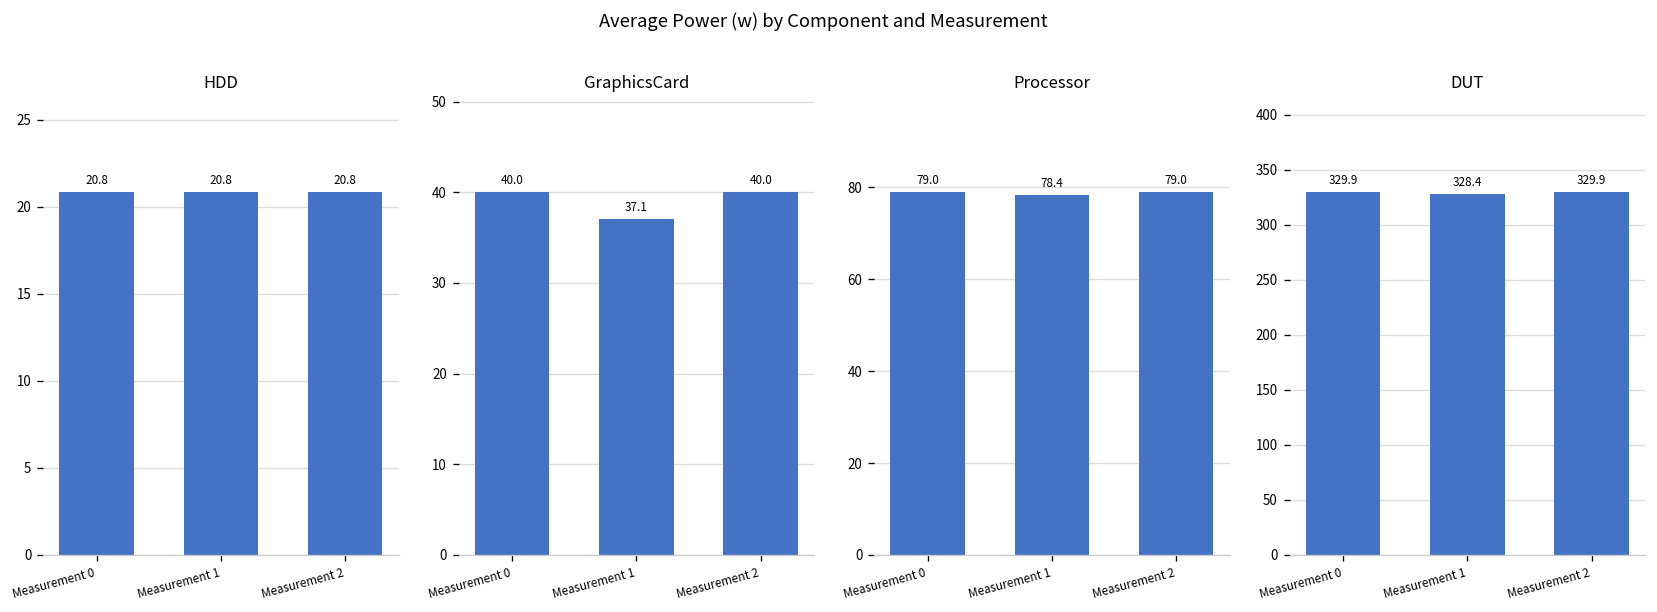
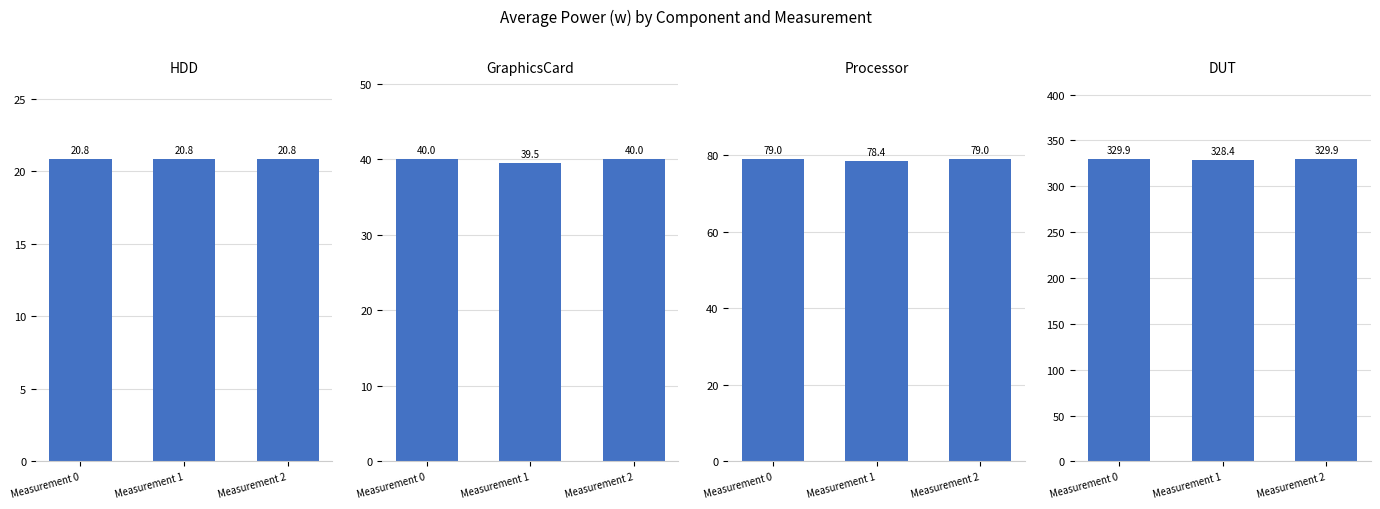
  {
    "HDD": {
      "Measurement 0": 20.8,
      "Measurement 1": 20.8,
      "Measurement 2": 20.8
    },
    "GraphicsCard": {
      "Measurement 0": 40.0,
-     "Measurement 1": 37.1,
+     "Measurement 1": 39.5,
      "Measurement 2": 40.0
    },
    "Processor": {
      "Measurement 0": 79.0,
      "Measurement 1": 78.4,
      "Measurement 2": 79.0
    },
    "DUT": {
      "Measurement 0": 329.9,
      "Measurement 1": 328.4,
      "Measurement 2": 329.9
    }
  }
